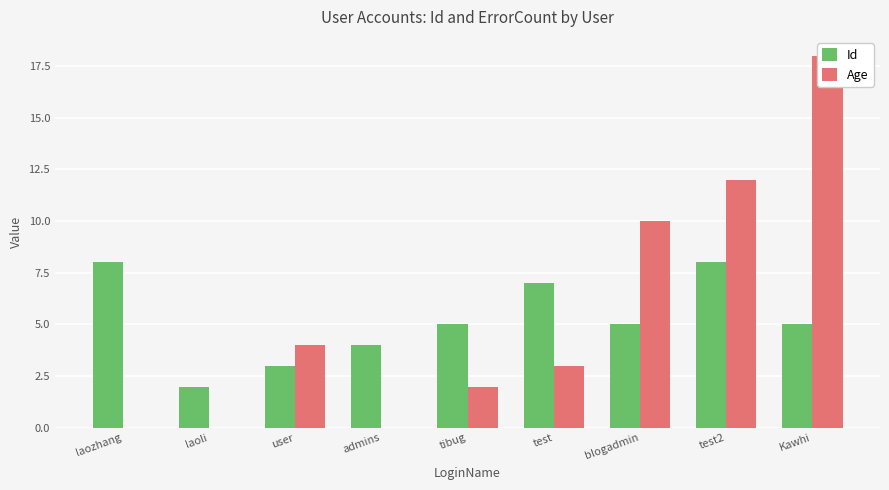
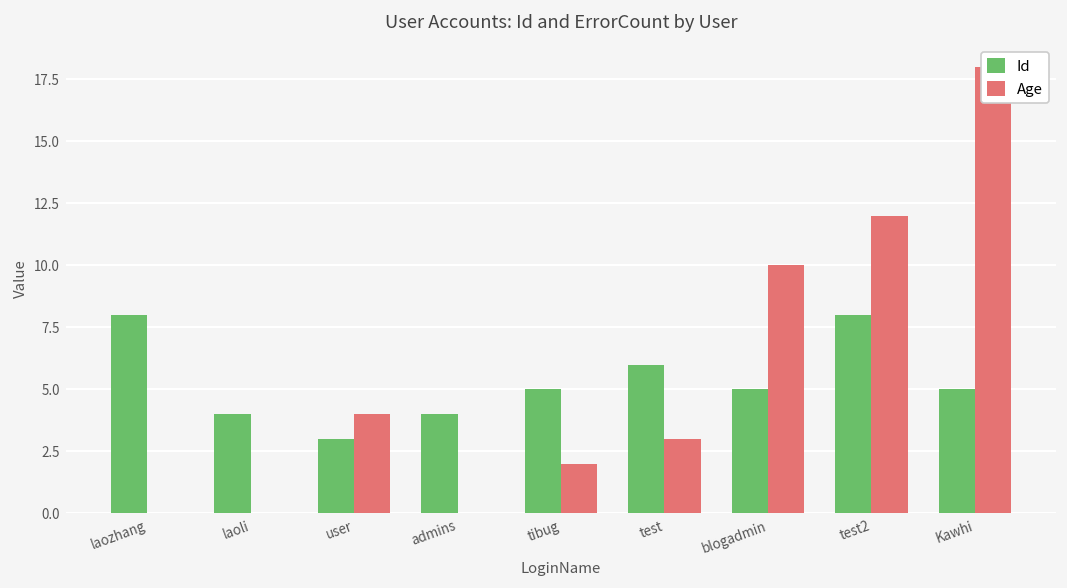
  {
    "Id": {
      "laozhang": 8,
-     "laoli": 2,
+     "laoli": 4,
      "user": 3,
      "admins": 4,
      "tibug": 5,
-     "test": 7,
+     "test": 6,
      "blogadmin": 5,
      "test2": 8,
      "Kawhi": 5
    },
    "Age": {
      "laozhang": 0,
      "laoli": 0,
      "user": 4,
      "admins": 0,
      "tibug": 2,
      "test": 3,
      "blogadmin": 10,
      "test2": 12
    }
  }
